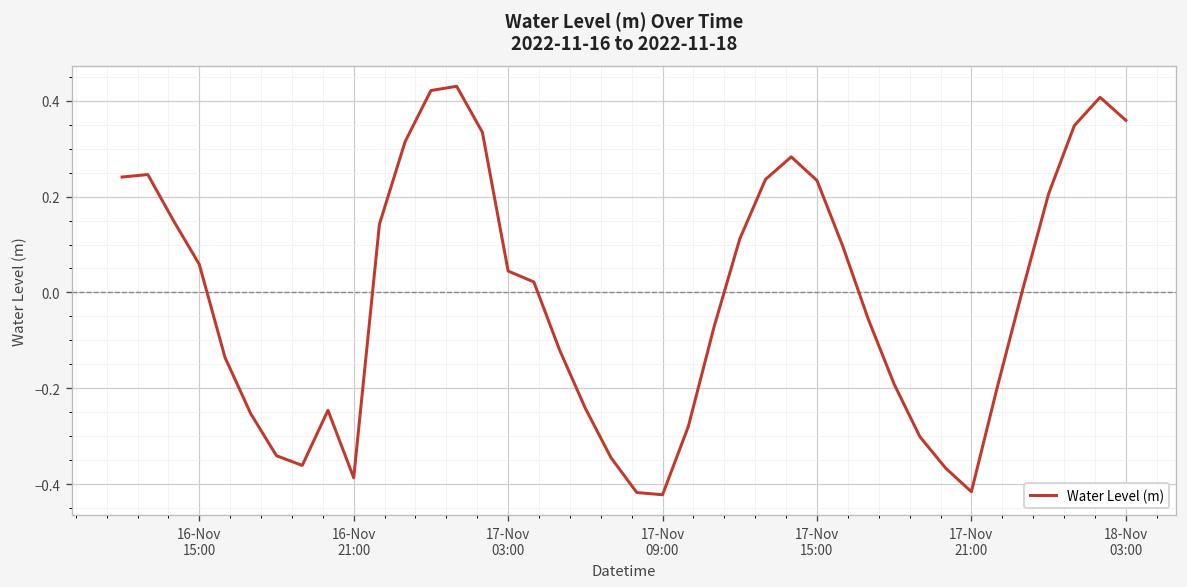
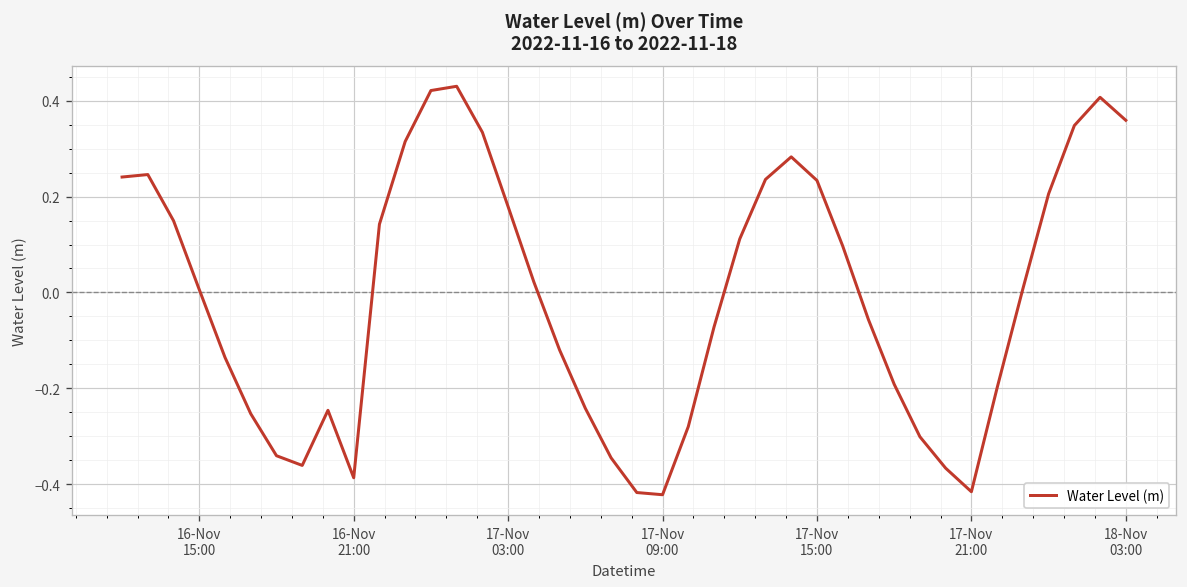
  {
-   "16-Nov 15:00": 0.06,
+   "16-Nov 15:00": 0.01,
    "16-Nov 21:00": -0.39,
-   "17-Nov 03:00": 0.04,
+   "17-Nov 03:00": 0.18,
    "17-Nov 09:00": -0.42,
    "17-Nov 15:00": 0.23,
    "17-Nov 21:00": -0.42,
    "18-Nov 03:00": 0.36
  }
